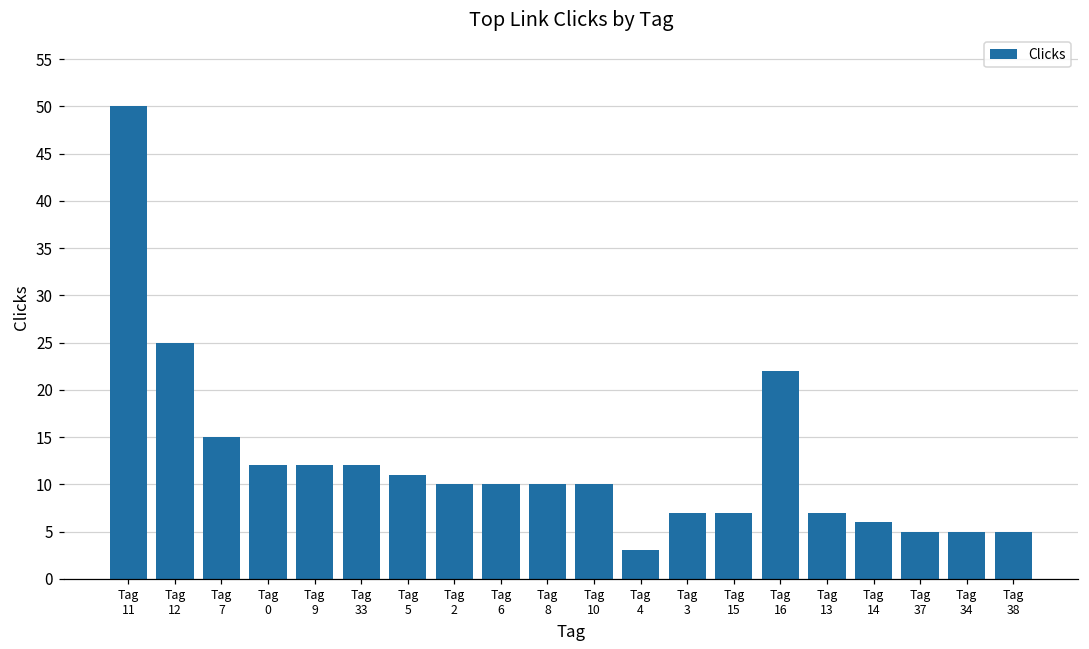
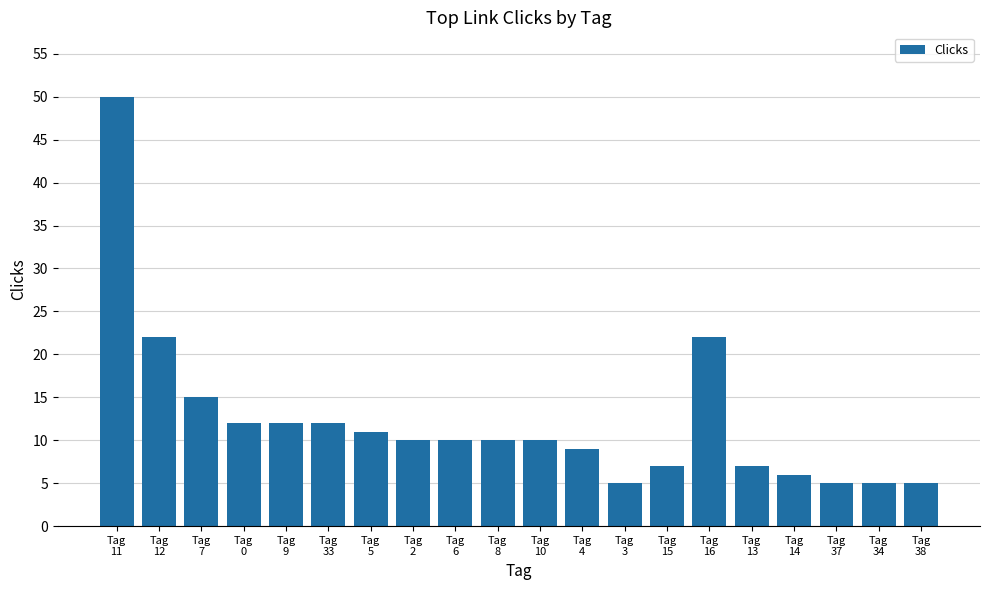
  {
    "Tag 11": 50,
-   "Tag 12": 25,
+   "Tag 12": 22,
    "Tag 7": 15,
    "Tag 0": 12,
    "Tag 9": 12,
    "Tag 33": 12,
    "Tag 5": 11,
    "Tag 2": 10,
    "Tag 6": 10,
    "Tag 8": 10,
    "Tag 10": 10,
-   "Tag 4": 3,
-   "Tag 3": 7,
+   "Tag 4": 9,
+   "Tag 3": 5,
    "Tag 15": 7,
    "Tag 16": 22,
    "Tag 13": 7,
    "Tag 14": 6,
    "Tag 37": 5,
    "Tag 34": 5,
    "Tag 38": 5
  }
